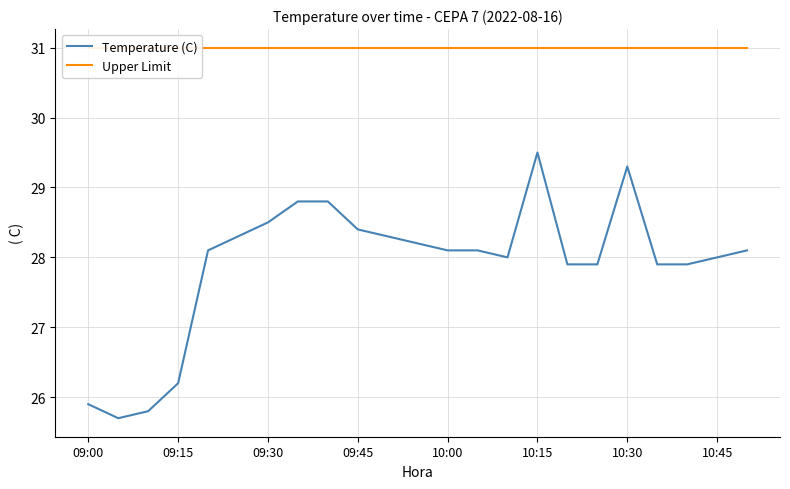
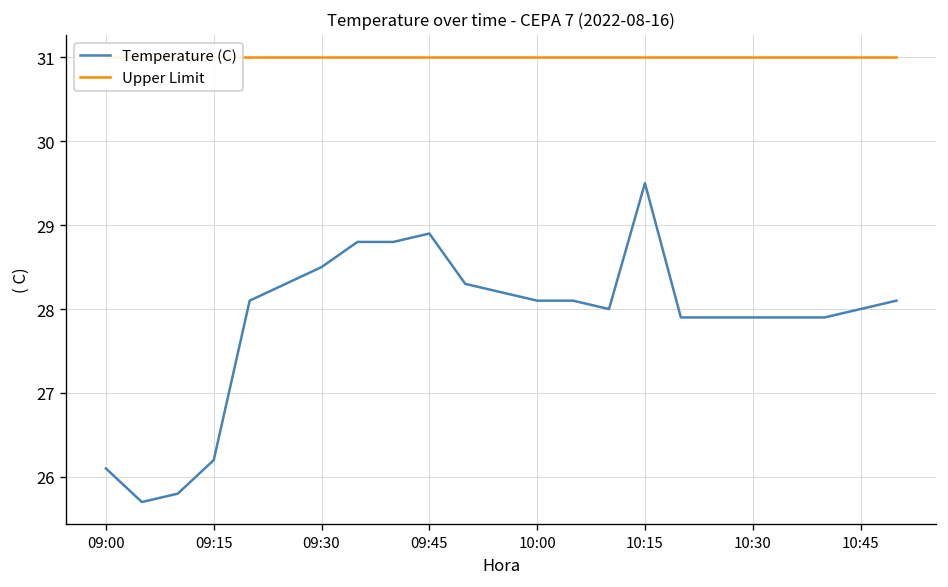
  {
    "Temperature (C)": {
-     "09:00": 25.9,
+     "09:00": 26.1,
      "09:15": 26.2,
      "09:30": 28.5,
-     "09:45": 28.4,
+     "09:45": 28.9,
      "10:00": 28.1,
      "10:15": 29.5,
-     "10:30": 29.3,
+     "10:30": 27.9,
      "10:45": 28.0
    },
    "Upper Limit": {
      "09:30": 31.0,
      "09:45": 31.0,
      "10:00": 31.0,
      "10:15": 31.0,
      "10:30": 31.0,
      "10:45": 31.0
    }
  }
